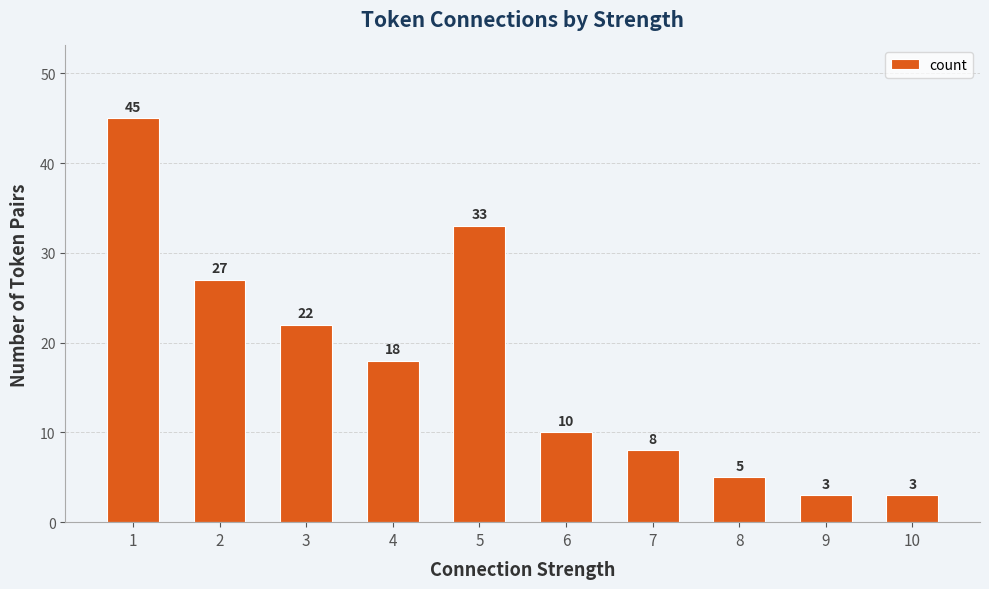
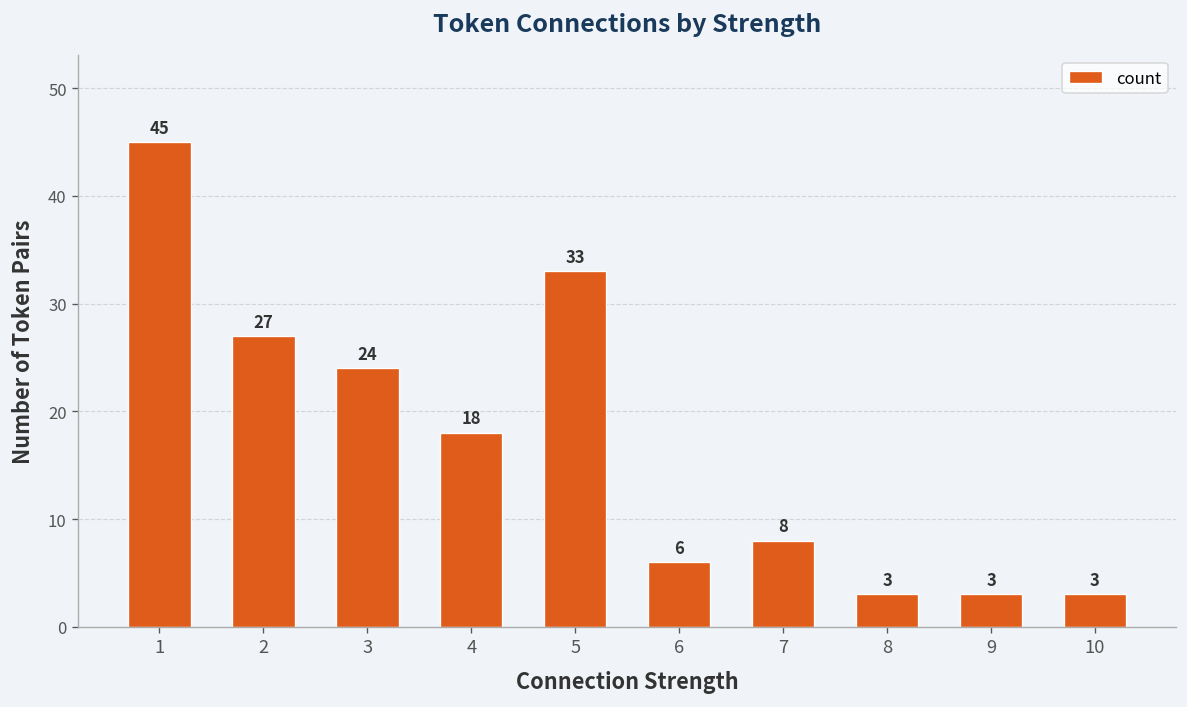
  {
    "1": 45,
    "2": 27,
-   "3": 22,
+   "3": 24,
    "4": 18,
    "5": 33,
-   "6": 10,
+   "6": 6,
    "7": 8,
-   "8": 5,
+   "8": 3,
    "9": 3,
    "10": 3
  }
